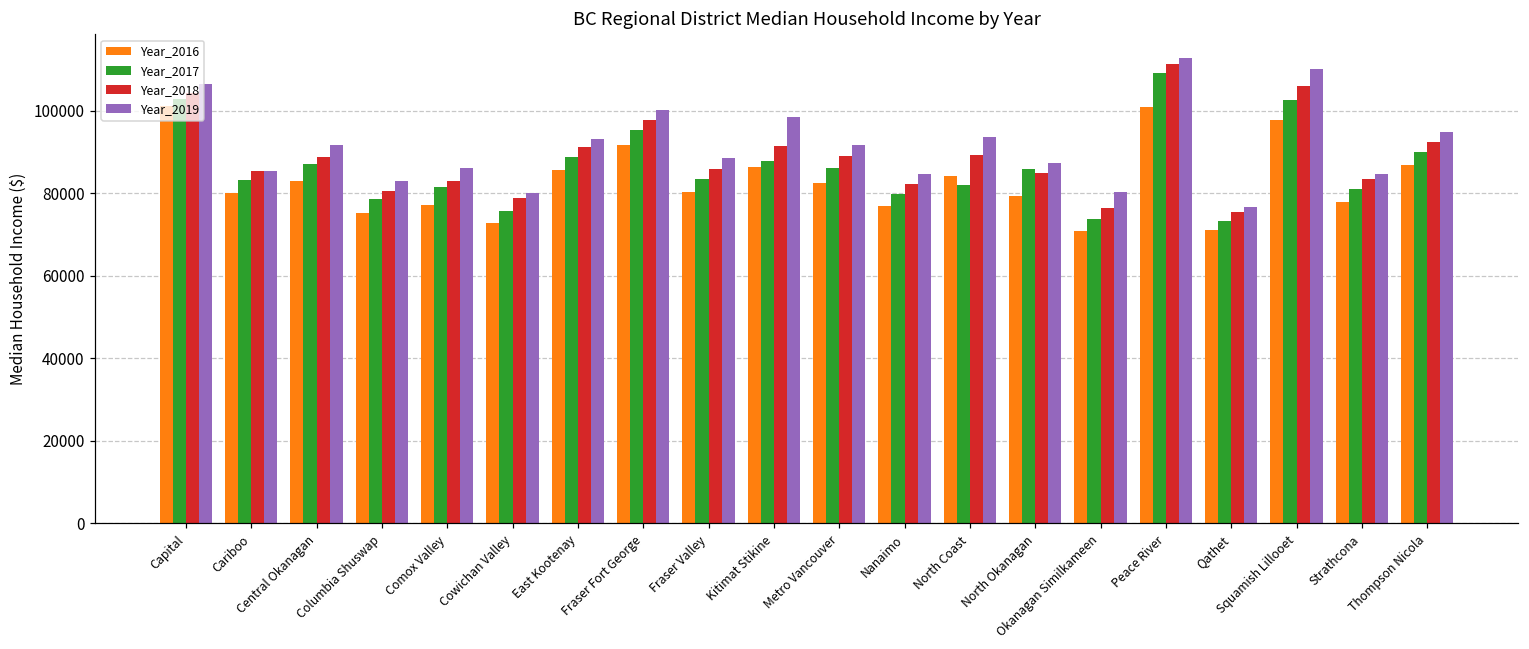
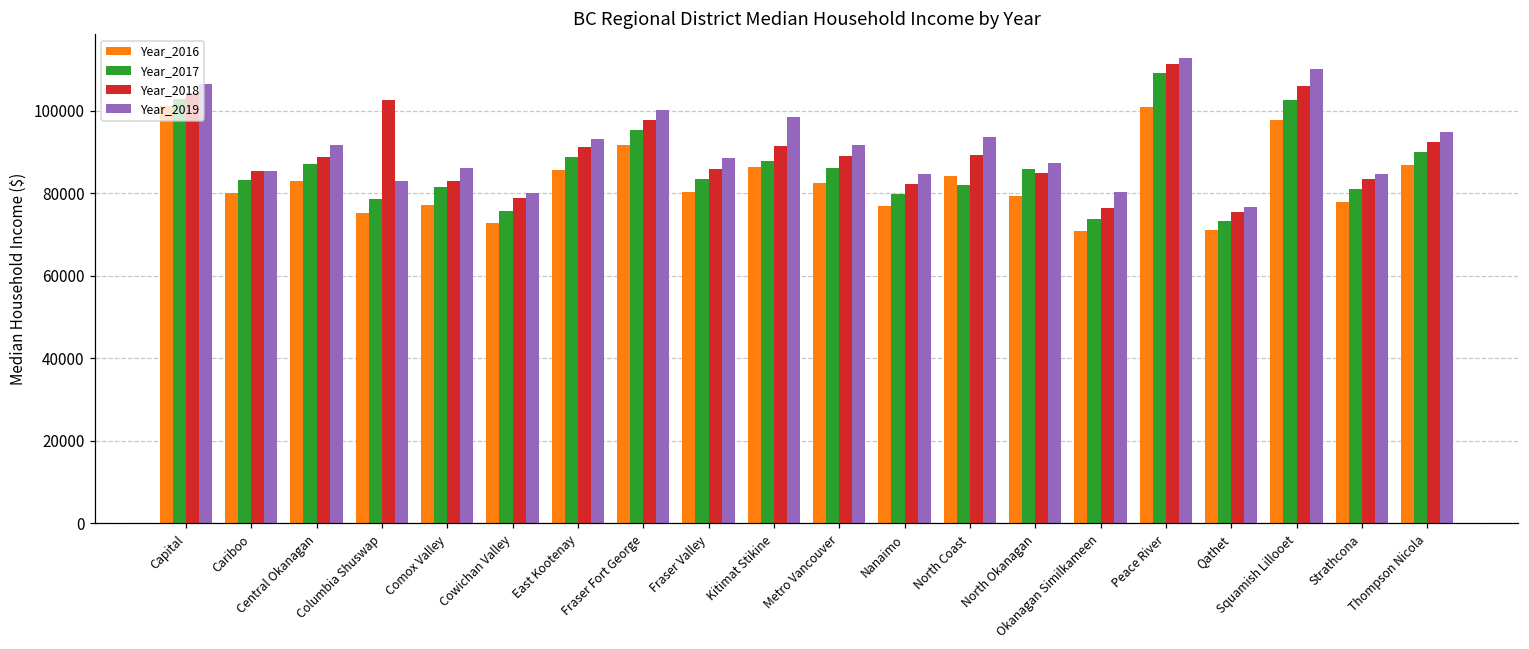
  {
    "Year_2016": {
      "Cariboo": 80000,
      "Central Okanagan": 83000,
      "Columbia Shuswap": 75000,
      "Comox Valley": 77000,
      "Cowichan Valley": 73000,
      "East Kootenay": 86000,
      "Fraser Fort George": 92000,
      "Fraser Valley": 80000,
      "Kitimat Stikine": 86000,
      "Metro Vancouver": 83000,
      "Nanaimo": 77000,
      "North Coast": 84000,
      "North Okanagan": 79000,
      "Okanagan Similkameen": 71000,
      "Peace River": 101000,
      "Qathet": 71000,
      "Squamish Lillooet": 98000,
      "Strathcona": 78000,
      "Thompson Nicola": 87000
    },
    "Year_2017": {
      "Cariboo": 83000,
      "Central Okanagan": 87000,
      "Columbia Shuswap": 79000,
      "Comox Valley": 82000,
      "Cowichan Valley": 76000,
      "East Kootenay": 89000,
      "Fraser Fort George": 95000,
      "Fraser Valley": 84000,
      "Kitimat Stikine": 88000,
      "Metro Vancouver": 86000,
      "Nanaimo": 80000,
      "North Coast": 82000,
      "North Okanagan": 86000,
      "Okanagan Similkameen": 74000,
      "Peace River": 109000,
      "Qathet": 73000,
      "Squamish Lillooet": 103000,
      "Strathcona": 81000,
      "Thompson Nicola": 90000
    },
    "Year_2018": {
      "Cariboo": 86000,
      "Central Okanagan": 89000,
-     "Columbia Shuswap": 81000,
+     "Columbia Shuswap": 103000,
      "Comox Valley": 83000,
      "Cowichan Valley": 79000,
      "East Kootenay": 91000,
      "Fraser Fort George": 98000,
      "Fraser Valley": 86000,
      "Kitimat Stikine": 91000,
      "Metro Vancouver": 89000,
      "Nanaimo": 82000,
      "North Coast": 89000,
      "North Okanagan": 85000,
      "Okanagan Similkameen": 76000,
      "Peace River": 111000,
      "Qathet": 76000,
      "Squamish Lillooet": 106000,
      "Strathcona": 83000,
      "Thompson Nicola": 92000
    },
    "Year_2019": {
      "Capital": 107000,
      "Cariboo": 85000,
      "Central Okanagan": 92000,
      "Columbia Shuswap": 83000,
      "Comox Valley": 86000,
      "Cowichan Valley": 80000,
      "East Kootenay": 93000,
      "Fraser Fort George": 100000,
      "Fraser Valley": 89000,
      "Kitimat Stikine": 99000,
      "Metro Vancouver": 92000,
      "Nanaimo": 85000,
      "North Coast": 94000,
      "North Okanagan": 87000,
      "Okanagan Similkameen": 80000,
      "Peace River": 113000,
      "Qathet": 77000,
      "Squamish Lillooet": 110000,
      "Strathcona": 85000,
      "Thompson Nicola": 95000
    }
  }
